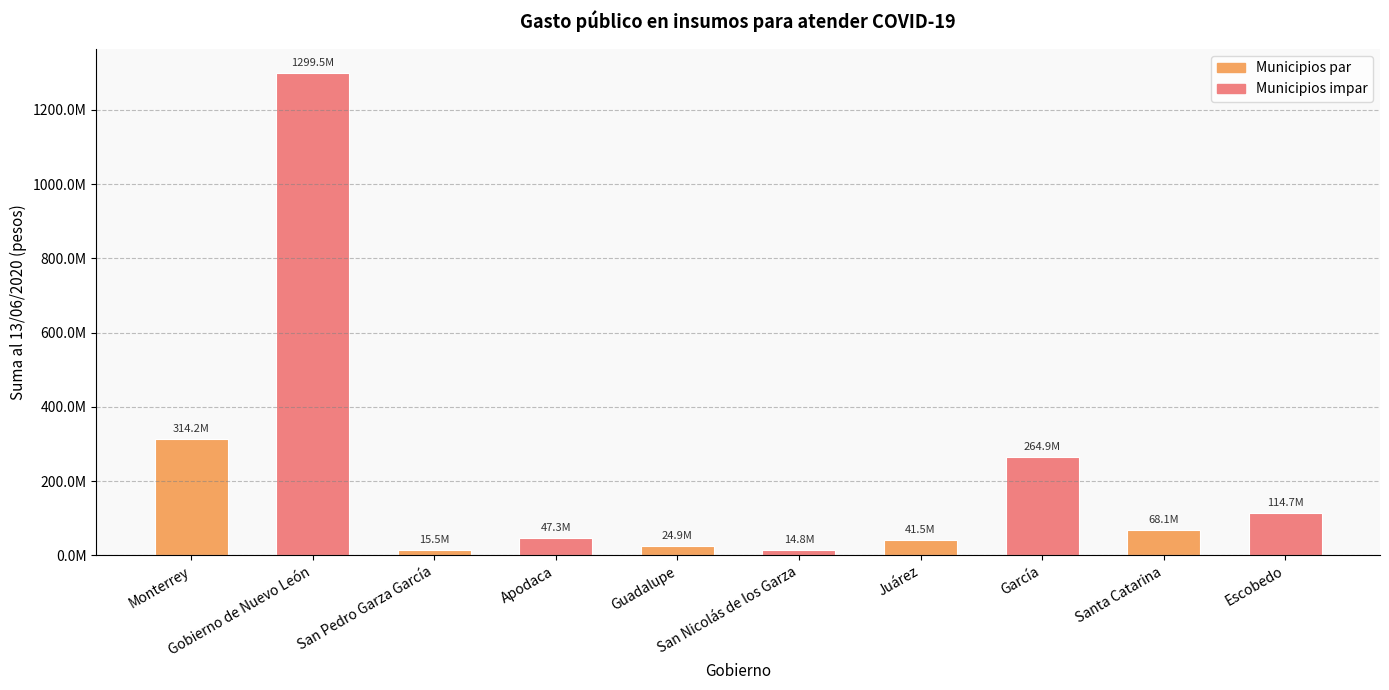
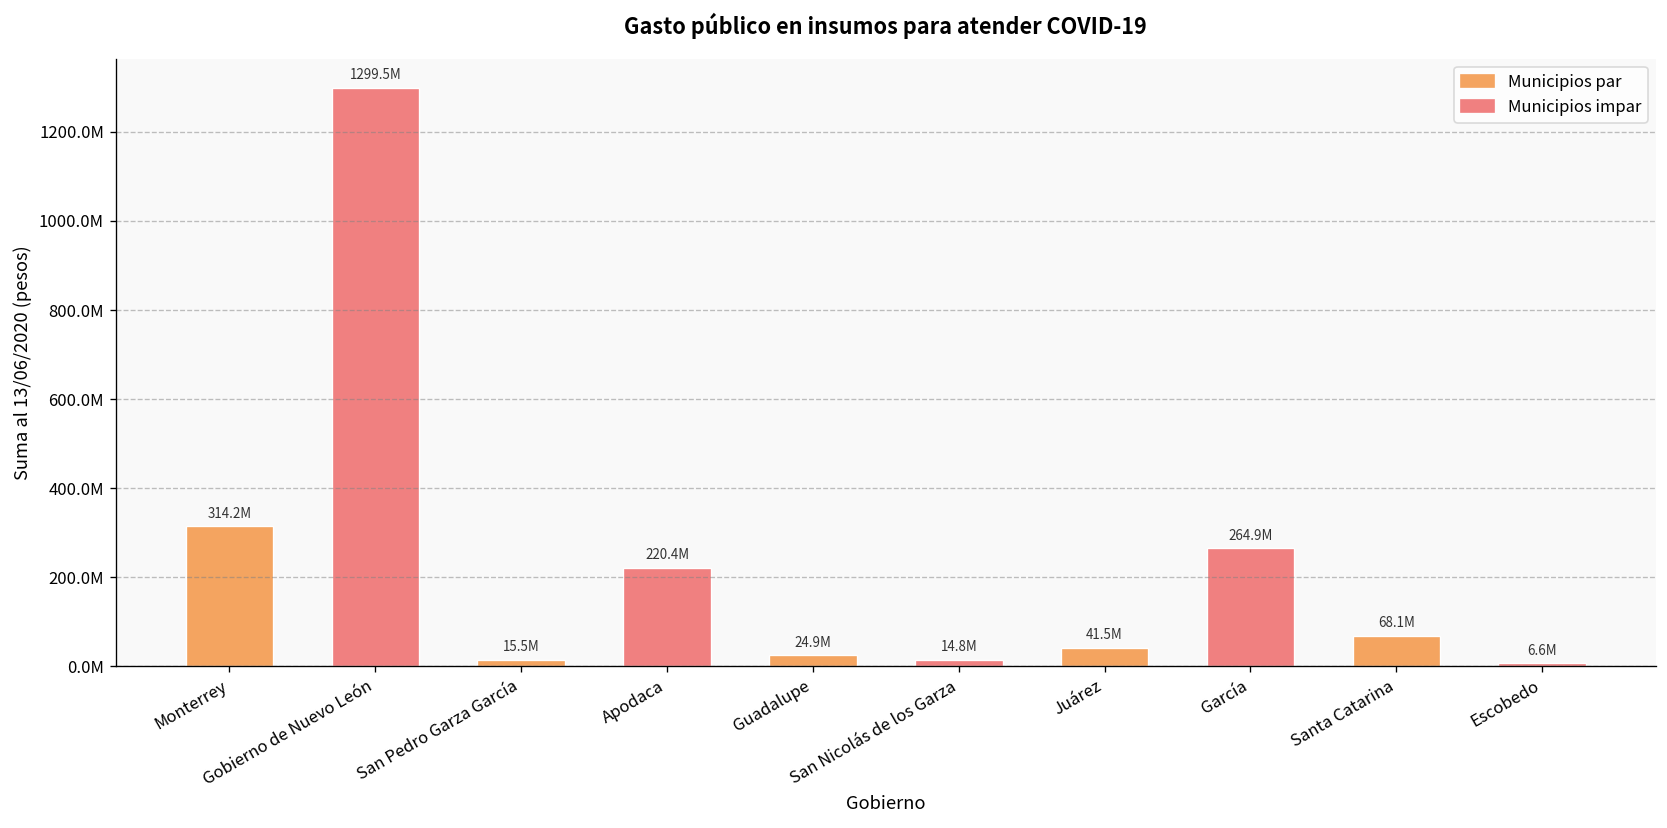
  {
    "Monterrey": "314.2M",
    "Gobierno de Nuevo León": "1299.5M",
    "San Pedro Garza García": "15.5M",
-   "Apodaca": "47.3M",
+   "Apodaca": "220.4M",
    "Guadalupe": "24.9M",
    "San Nicolás de los Garza": "14.8M",
    "Juárez": "41.5M",
    "García": "264.9M",
    "Santa Catarina": "68.1M",
-   "Escobedo": "114.7M"
+   "Escobedo": "6.6M"
  }
